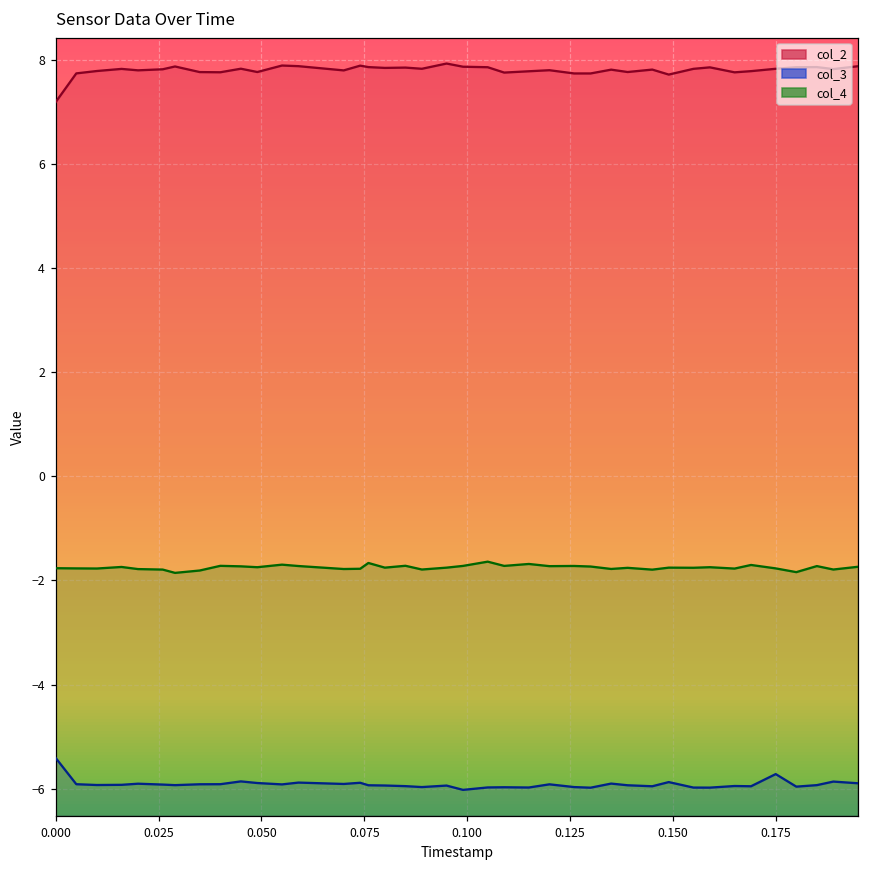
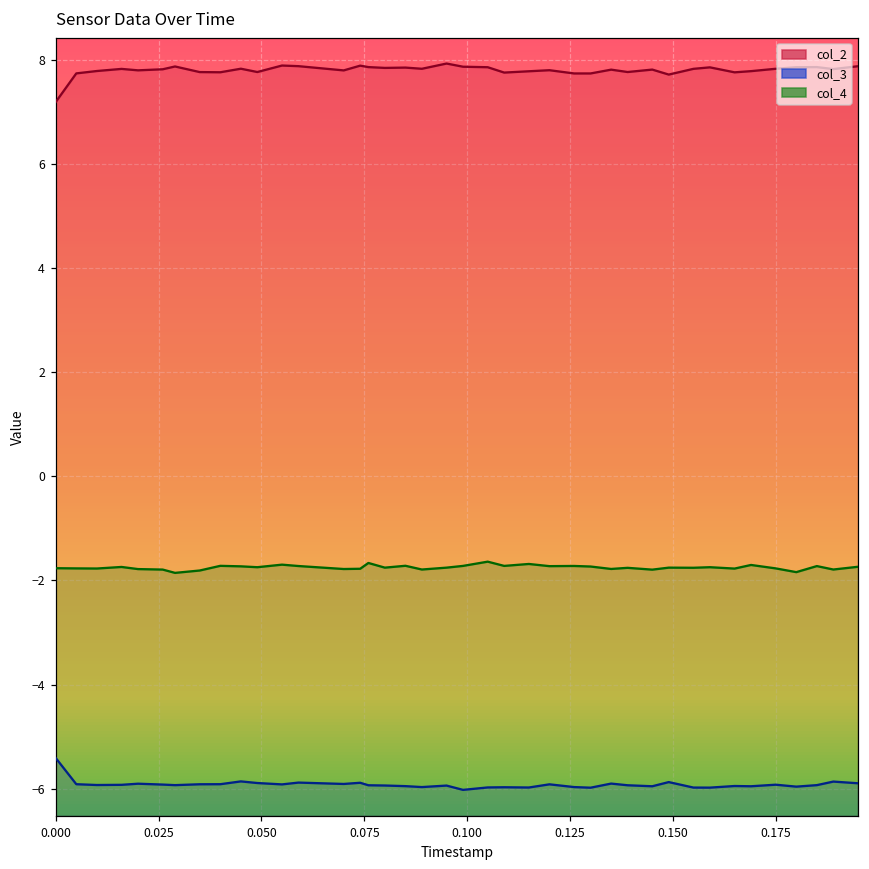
  {
    "col_2": {
      "0.000": 7.2,
      "0.175": 7.8
    },
    "col_3": {
      "0.000": -5.4,
-     "0.175": -5.7
+     "0.175": -5.9
    },
    "col_4": {
      "0.000": -1.8,
      "0.175": -1.8
    }
  }
